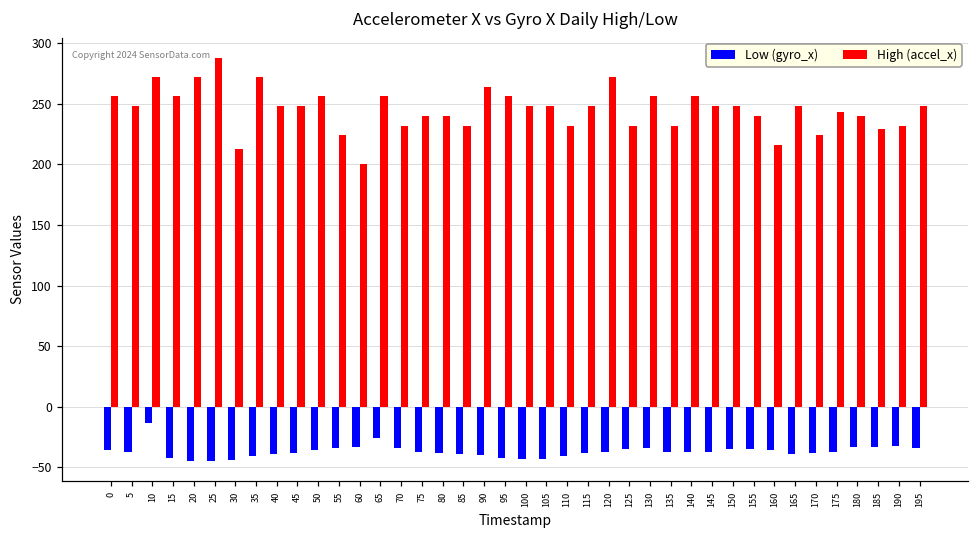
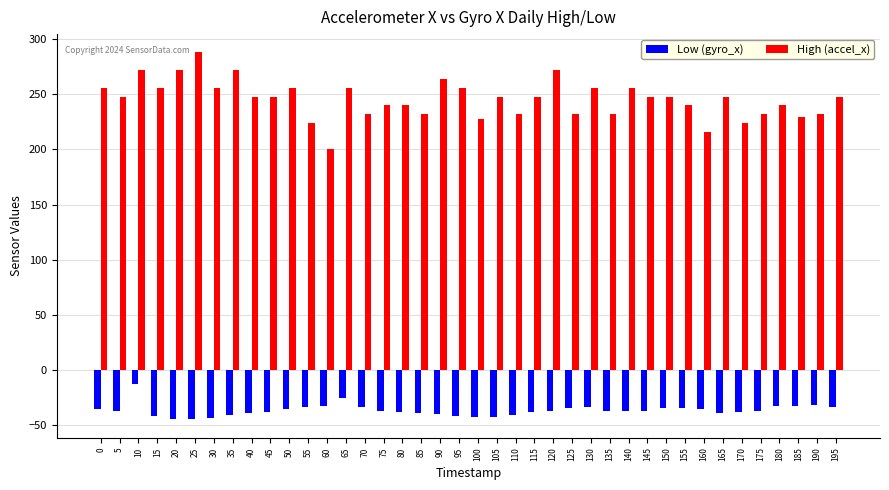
  {
    "Low (gyro_x)": {
      "0": -36,
      "5": -37,
      "10": -13,
      "15": -42,
      "20": -45,
      "25": -45,
      "30": -44,
      "35": -41,
      "40": -39,
      "45": -38,
      "50": -36,
      "55": -34,
      "60": -33,
      "65": -26,
      "70": -34,
      "75": -37,
      "80": -38,
      "85": -39,
      "90": -40,
      "95": -42,
      "100": -43,
      "105": -43,
      "110": -41,
      "115": -38,
      "120": -37,
      "125": -35,
      "130": -34,
      "135": -37,
      "140": -37,
      "145": -37,
      "150": -35,
      "155": -35,
      "160": -36,
      "165": -39,
      "170": -38,
      "175": -37,
      "180": -33,
      "185": -33,
      "190": -32,
      "195": -34
    },
    "High (accel_x)": {
      "0": 256,
      "5": 248,
      "10": 272,
      "15": 256,
      "20": 272,
-     "30": 213,
+     "30": 256,
      "35": 272,
      "40": 248,
      "45": 248,
      "50": 256,
      "55": 224,
      "60": 200,
      "65": 256,
      "70": 232,
      "75": 240,
      "80": 240,
      "85": 232,
      "90": 264,
      "95": 256,
-     "100": 248,
+     "100": 228,
      "105": 248,
      "110": 232,
      "115": 248,
      "120": 272,
      "125": 232,
      "130": 256,
      "135": 232,
      "140": 256,
      "145": 248,
      "150": 248,
      "155": 240,
      "160": 216,
      "165": 248,
      "170": 224,
-     "175": 243,
+     "175": 232,
      "180": 240,
      "185": 229,
      "190": 232,
      "195": 248
    }
  }
